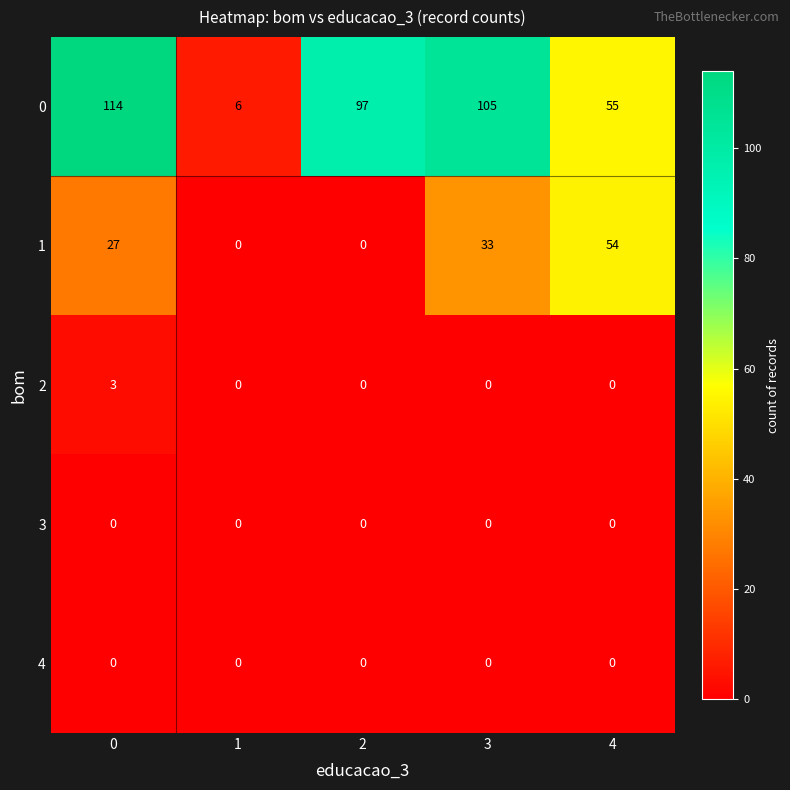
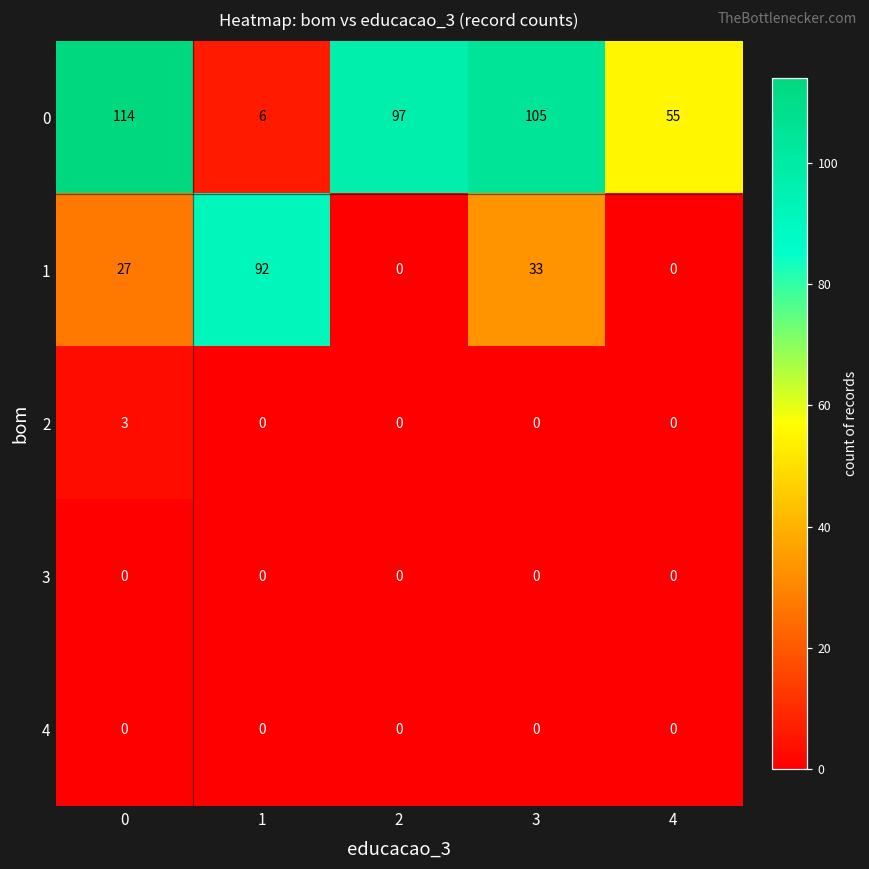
  {
    "0": {
      "0": 114,
      "1": 6,
      "2": 97,
      "3": 105,
      "4": 55
    },
    "1": {
      "0": 27,
-     "1": 0,
+     "1": 92,
      "2": 0,
      "3": 33,
-     "4": 54
+     "4": 0
    },
    "2": {
      "0": 3,
      "1": 0,
      "2": 0,
      "3": 0,
      "4": 0
    },
    "3": {
      "0": 0,
      "1": 0,
      "2": 0,
      "3": 0,
      "4": 0
    },
    "4": {
      "0": 0,
      "1": 0,
      "2": 0,
      "3": 0,
      "4": 0
    }
  }
